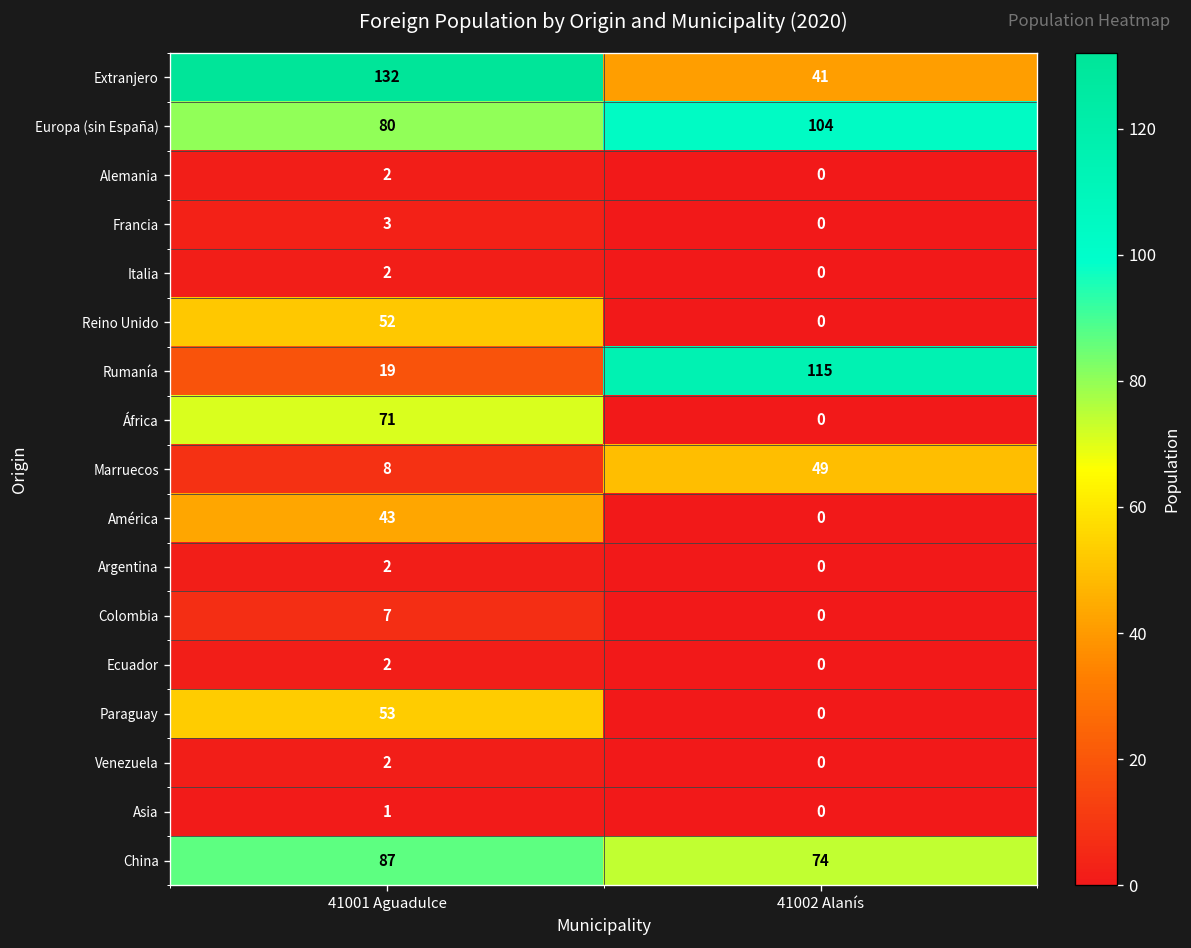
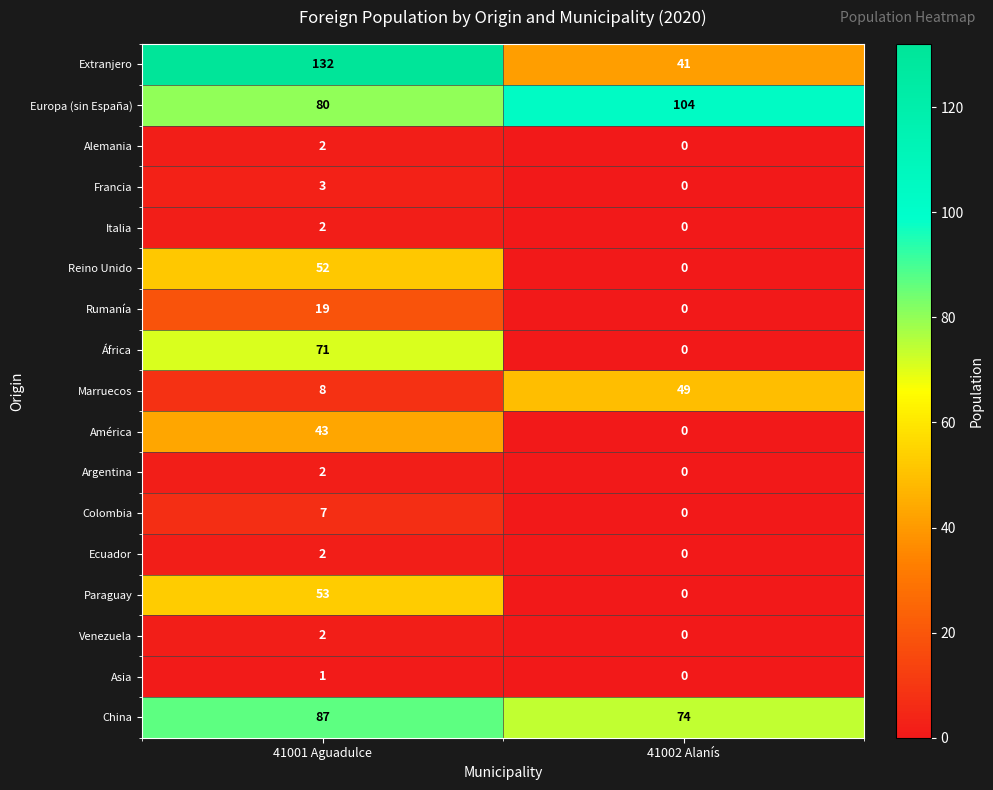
  {
    "Extranjero": {
      "41001 Aguadulce": 132,
      "41002 Alanís": 41
    },
    "Europa (sin España)": {
      "41001 Aguadulce": 80,
      "41002 Alanís": 104
    },
    "Alemania": {
      "41001 Aguadulce": 2,
      "41002 Alanís": 0
    },
    "Francia": {
      "41001 Aguadulce": 3,
      "41002 Alanís": 0
    },
    "Italia": {
      "41001 Aguadulce": 2,
      "41002 Alanís": 0
    },
    "Reino Unido": {
      "41001 Aguadulce": 52,
      "41002 Alanís": 0
    },
    "Rumanía": {
      "41001 Aguadulce": 19,
-     "41002 Alanís": 115
+     "41002 Alanís": 0
    },
    "África": {
      "41001 Aguadulce": 71,
      "41002 Alanís": 0
    },
    "Marruecos": {
      "41001 Aguadulce": 8,
      "41002 Alanís": 49
    },
    "América": {
      "41001 Aguadulce": 43,
      "41002 Alanís": 0
    },
    "Argentina": {
      "41001 Aguadulce": 2,
      "41002 Alanís": 0
    },
    "Colombia": {
      "41001 Aguadulce": 7,
      "41002 Alanís": 0
    },
    "Ecuador": {
      "41001 Aguadulce": 2,
      "41002 Alanís": 0
    },
    "Paraguay": {
      "41001 Aguadulce": 53,
      "41002 Alanís": 0
    },
    "Venezuela": {
      "41001 Aguadulce": 2,
      "41002 Alanís": 0
    },
    "Asia": {
      "41001 Aguadulce": 1,
      "41002 Alanís": 0
    },
    "China": {
      "41001 Aguadulce": 87,
      "41002 Alanís": 74
    }
  }
